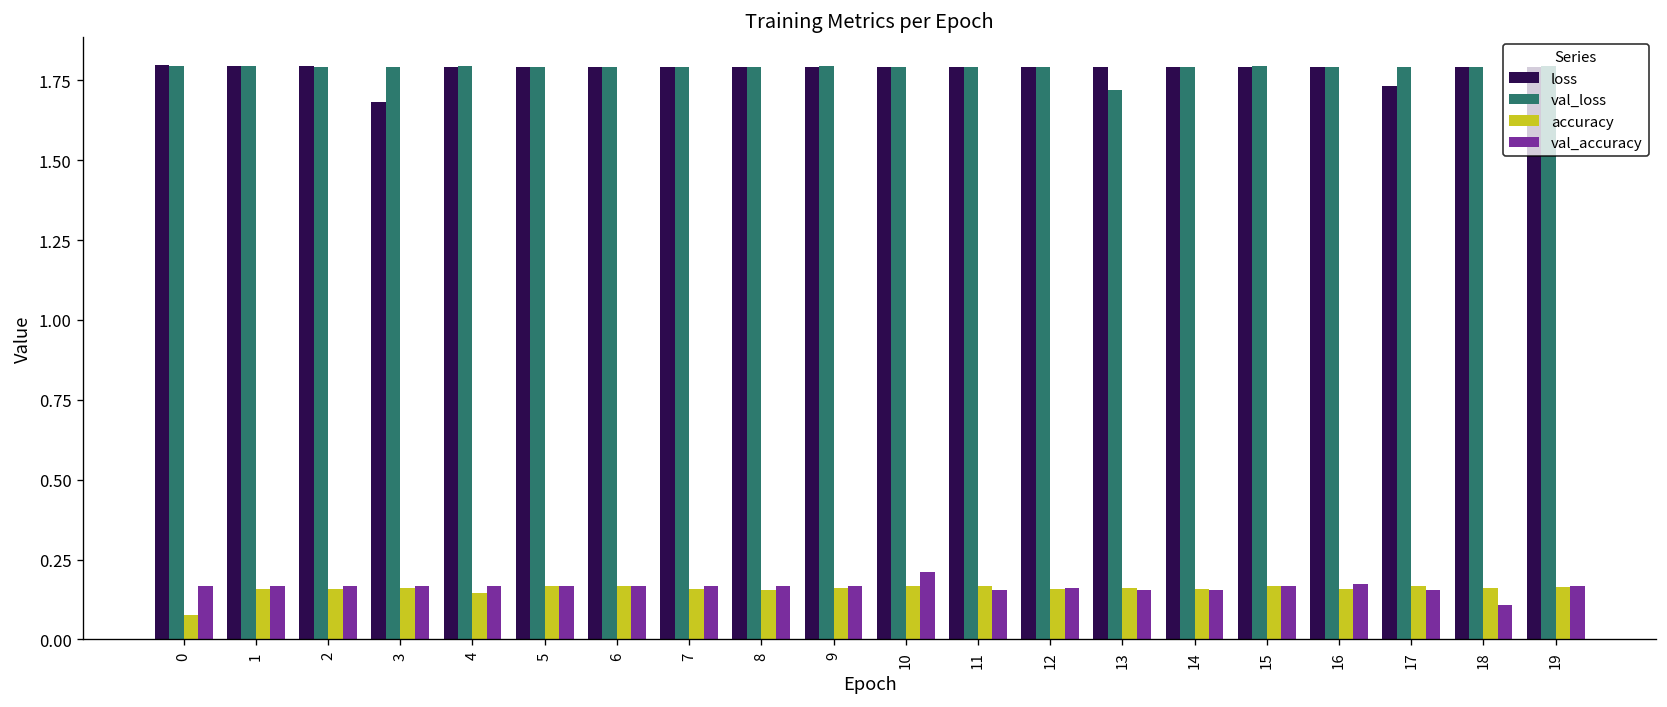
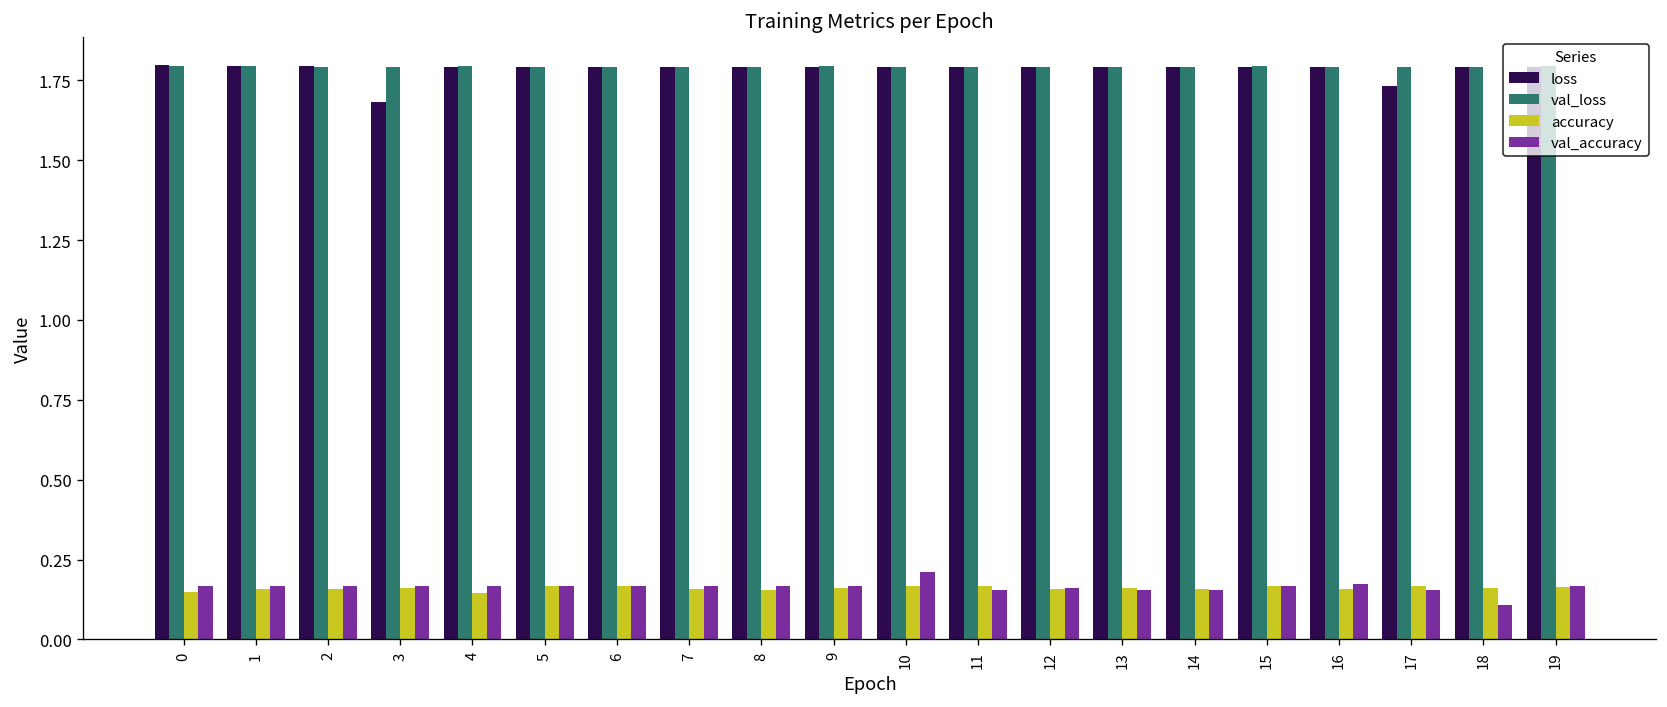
  {
    "loss": {
      "0": 1.80,
      "1": 1.79,
      "2": 1.79,
      "3": 1.68,
      "4": 1.79,
      "5": 1.79,
      "6": 1.79,
      "7": 1.79,
      "8": 1.79,
      "9": 1.79,
      "10": 1.79,
      "11": 1.79,
      "12": 1.79,
      "13": 1.79,
      "14": 1.79,
      "15": 1.79,
      "16": 1.79,
      "17": 1.73,
      "18": 1.79
    },
    "val_loss": {
      "0": 1.79,
      "1": 1.79,
      "2": 1.79,
      "3": 1.79,
      "4": 1.79,
      "5": 1.79,
      "6": 1.79,
      "7": 1.79,
      "8": 1.79,
      "9": 1.79,
      "10": 1.79,
      "11": 1.79,
      "12": 1.79,
-     "13": 1.72,
+     "13": 1.79,
      "14": 1.79,
      "15": 1.79,
      "16": 1.79,
      "17": 1.79,
      "18": 1.79
    },
    "accuracy": {
-     "0": 0.08,
+     "0": 0.15,
      "1": 0.16,
      "2": 0.16,
      "3": 0.16,
      "4": 0.14,
      "5": 0.17,
      "6": 0.17,
      "7": 0.16,
      "8": 0.16,
      "9": 0.16,
      "10": 0.17,
      "11": 0.17,
      "12": 0.16,
      "13": 0.16,
      "14": 0.16,
      "15": 0.17,
      "16": 0.16,
      "17": 0.17,
      "18": 0.16,
      "19": 0.17
    },
    "val_accuracy": {
      "0": 0.17,
      "1": 0.17,
      "2": 0.17,
      "3": 0.17,
      "4": 0.17,
      "5": 0.17,
      "6": 0.17,
      "7": 0.17,
      "8": 0.17,
      "9": 0.17,
      "10": 0.21,
      "11": 0.15,
      "12": 0.16,
      "13": 0.15,
      "14": 0.15,
      "15": 0.17,
      "16": 0.17,
      "17": 0.15,
      "18": 0.11,
      "19": 0.17
    }
  }
